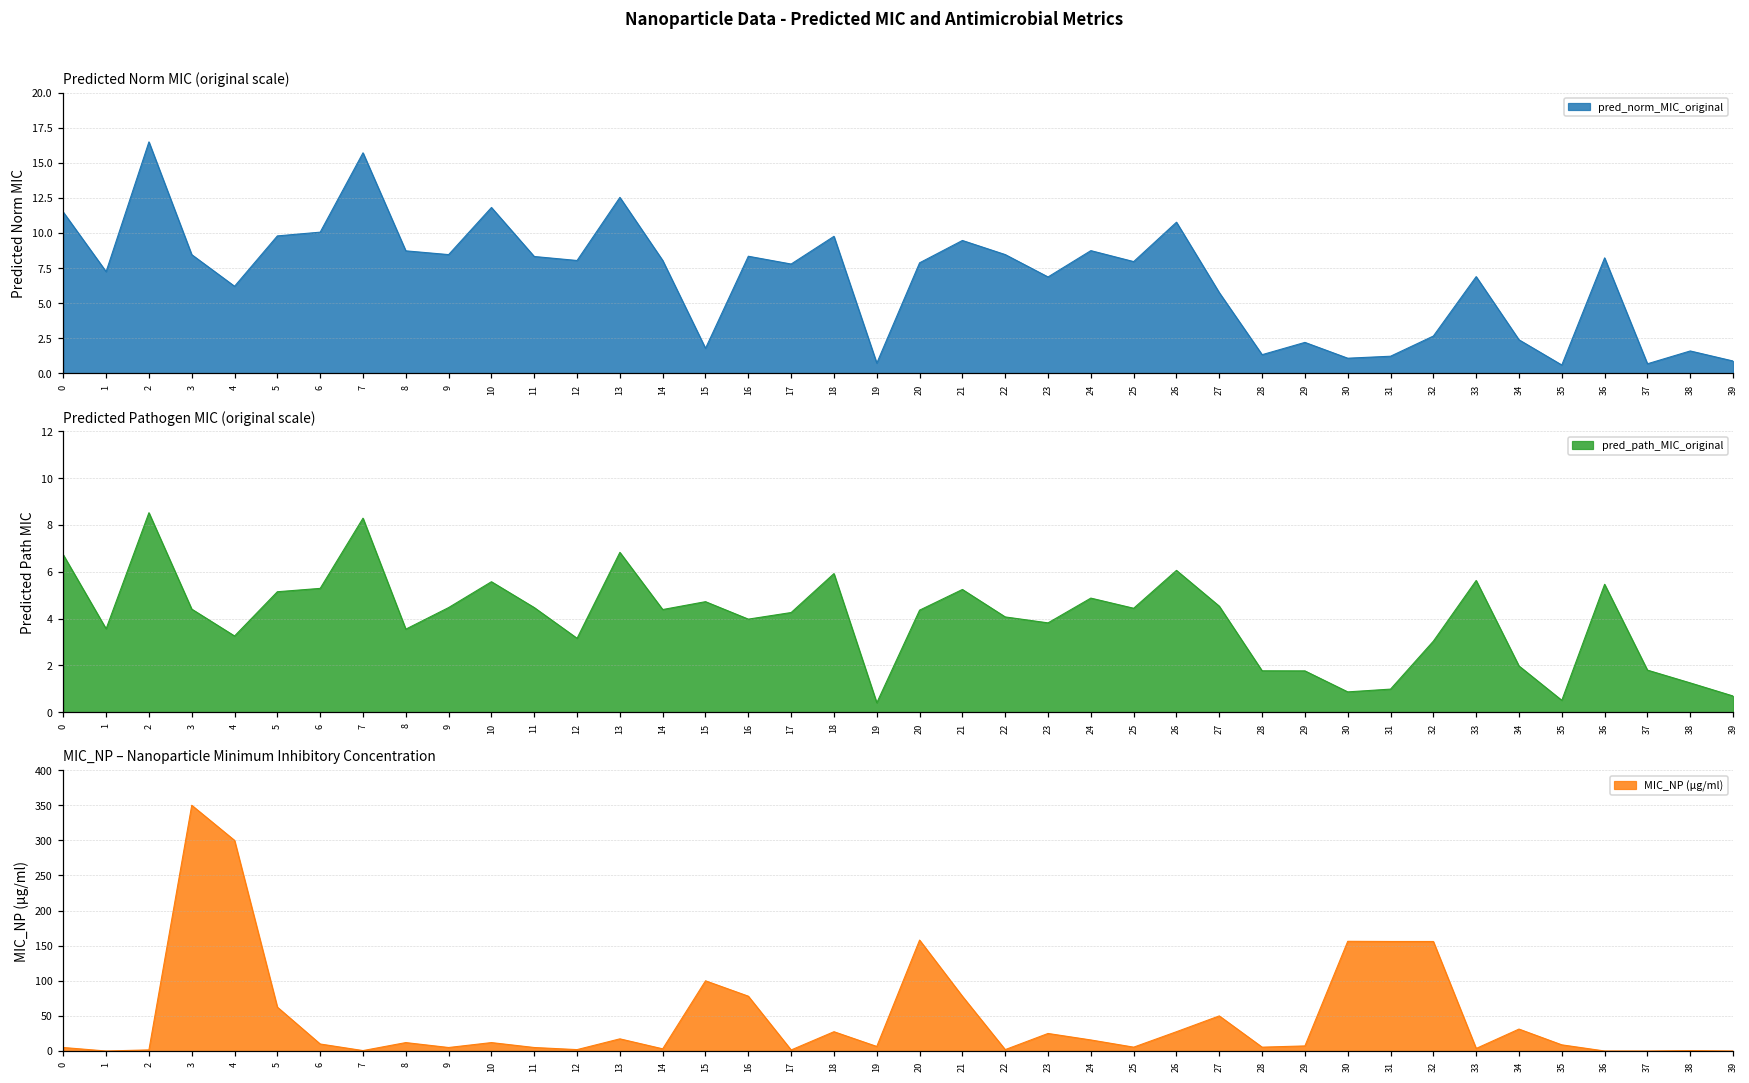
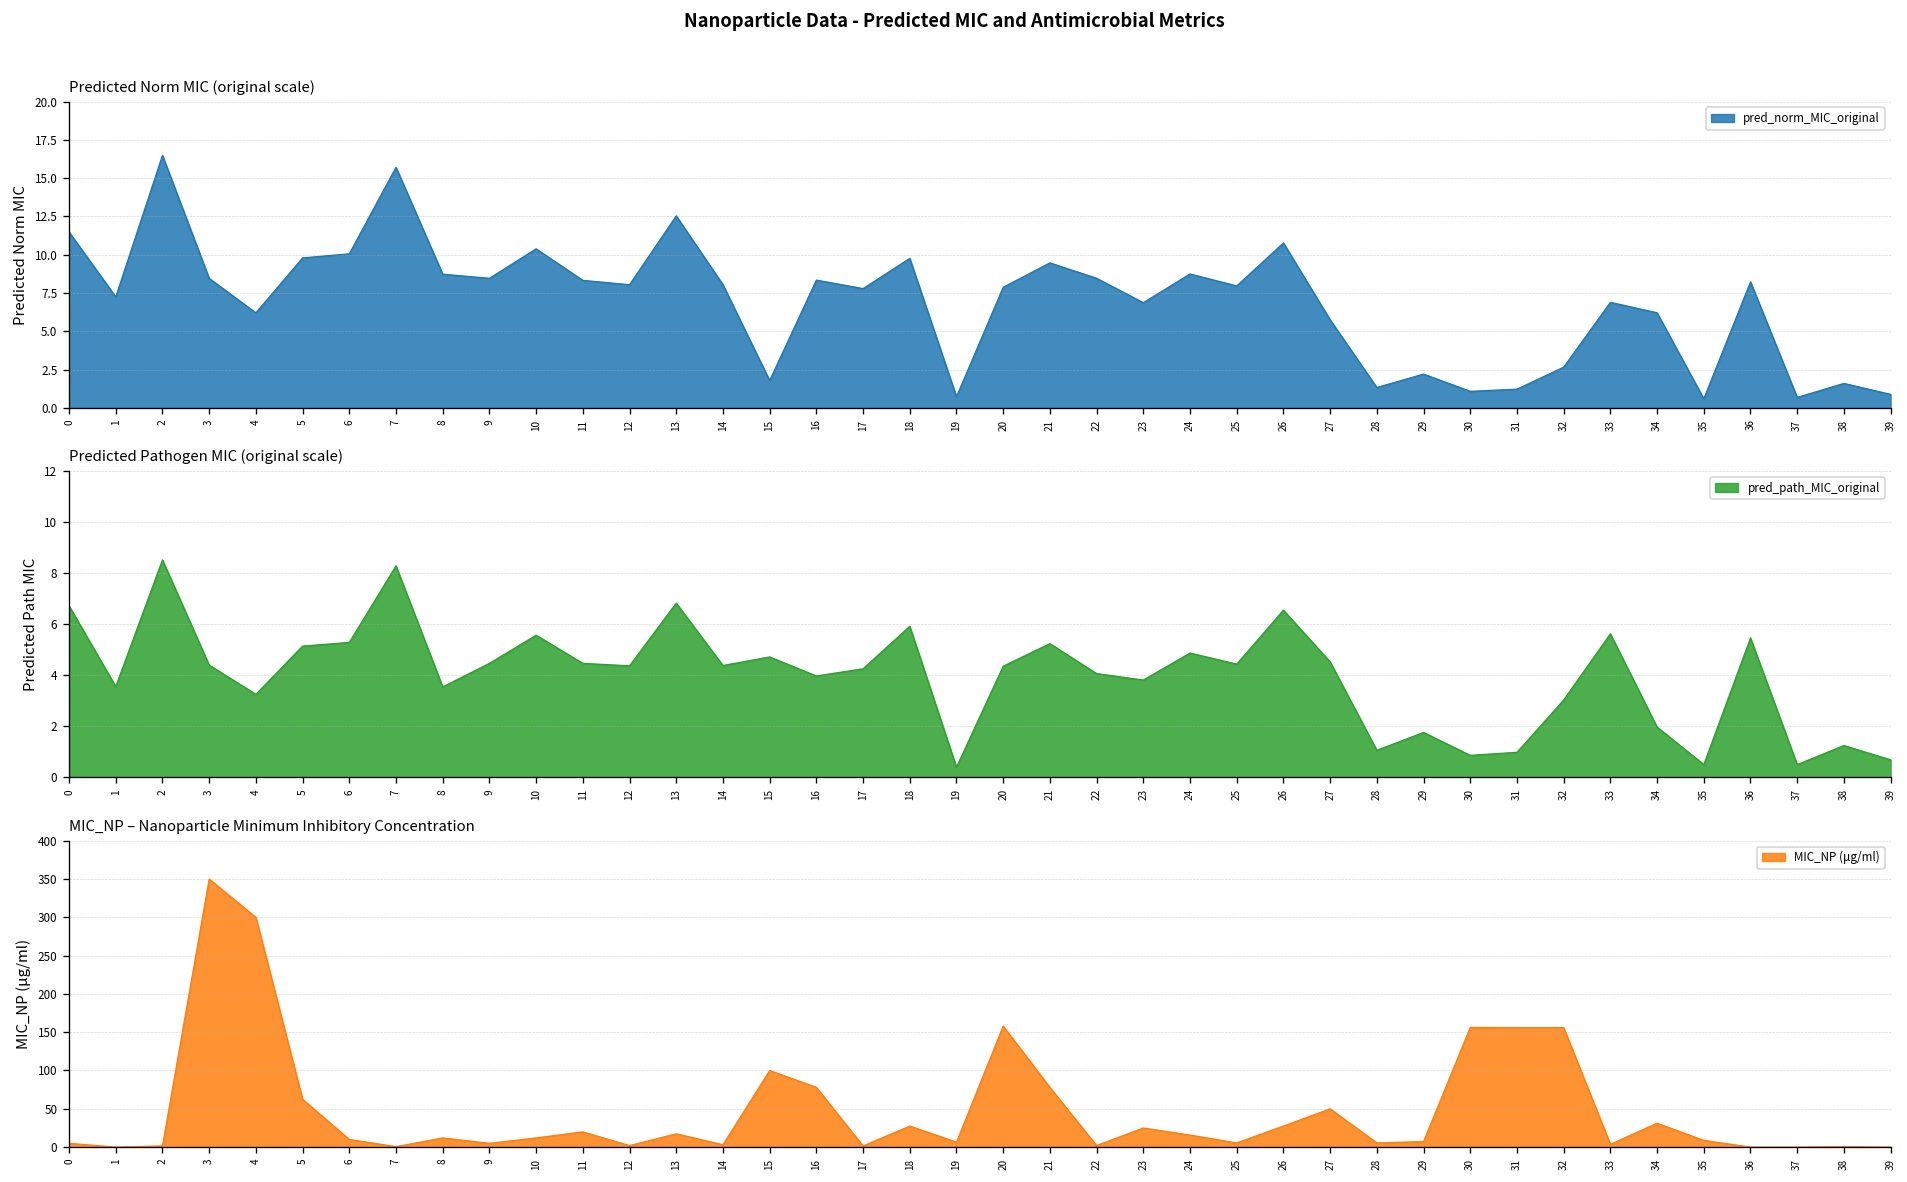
  {
    "Predicted Norm MIC (original scale)": {
      "0": 11.5,
      "1": 7.2,
      "2": 16.5,
      "3": 8.5,
      "4": 6.2,
      "5": 9.8,
      "6": 10.1,
      "7": 15.7,
      "8": 8.7,
      "9": 8.5,
-     "10": 11.8,
+     "10": 10.4,
      "11": 8.3,
      "12": 8.0,
      "13": 12.5,
      "14": 8.0,
      "15": 1.8,
      "16": 8.3,
      "17": 7.8,
      "18": 9.8,
      "19": 0.7,
      "20": 7.9,
      "21": 9.5,
      "22": 8.5,
      "23": 6.9,
      "24": 8.7,
      "25": 8.0,
      "26": 10.8,
      "27": 5.8,
      "28": 1.3,
      "29": 2.2,
      "30": 1.1,
      "31": 1.2,
      "32": 2.7,
      "33": 6.9,
-     "34": 2.4,
+     "34": 6.2,
      "35": 0.6,
      "36": 8.2,
      "37": 0.7,
      "38": 1.6,
      "39": 0.9
    },
    "Predicted Pathogen MIC (original scale)": {
      "0": 6.7,
      "1": 3.6,
      "2": 8.5,
      "3": 4.4,
      "4": 3.3,
      "5": 5.1,
      "6": 5.3,
      "7": 8.3,
      "8": 3.5,
      "9": 4.5,
      "10": 5.6,
      "11": 4.5,
-     "12": 3.2,
+     "12": 4.4,
      "13": 6.8,
      "14": 4.4,
      "15": 4.7,
      "16": 4.0,
      "17": 4.3,
      "18": 5.9,
      "19": 0.4,
      "20": 4.4,
      "21": 5.2,
      "22": 4.1,
      "23": 3.8,
      "24": 4.9,
      "25": 4.4,
-     "26": 6.1,
+     "26": 6.6,
      "27": 4.5,
-     "28": 1.8,
+     "28": 1.1,
      "29": 1.8,
      "30": 0.9,
      "31": 1.0,
      "32": 3.0,
      "33": 5.6,
      "34": 2.0,
      "35": 0.5,
      "36": 5.5,
-     "37": 1.8,
+     "37": 0.5,
      "38": 1.3,
      "39": 0.7
    },
    "MIC_NP – Nanoparticle Minimum Inhibitory Concentration": {
      "0": 10,
      "1": 0,
      "2": 0,
      "3": 350,
      "4": 300,
      "5": 60,
      "6": 10,
      "7": 0,
      "8": 10,
      "9": 10,
      "10": 10,
-     "11": 10,
+     "11": 20,
      "12": 0,
      "13": 20,
      "14": 0,
      "15": 100,
      "16": 80,
      "17": 0,
      "18": 30,
      "19": 10,
      "20": 160,
      "21": 80,
      "22": 0,
      "23": 30,
      "24": 20,
      "25": 10,
      "26": 30,
      "27": 50,
      "28": 10,
      "29": 10,
      "30": 160,
      "31": 160,
      "32": 160,
      "33": 0,
      "34": 30,
      "35": 10,
      "36": 0,
      "37": 0,
      "38": 0,
      "39": 0
    }
  }
